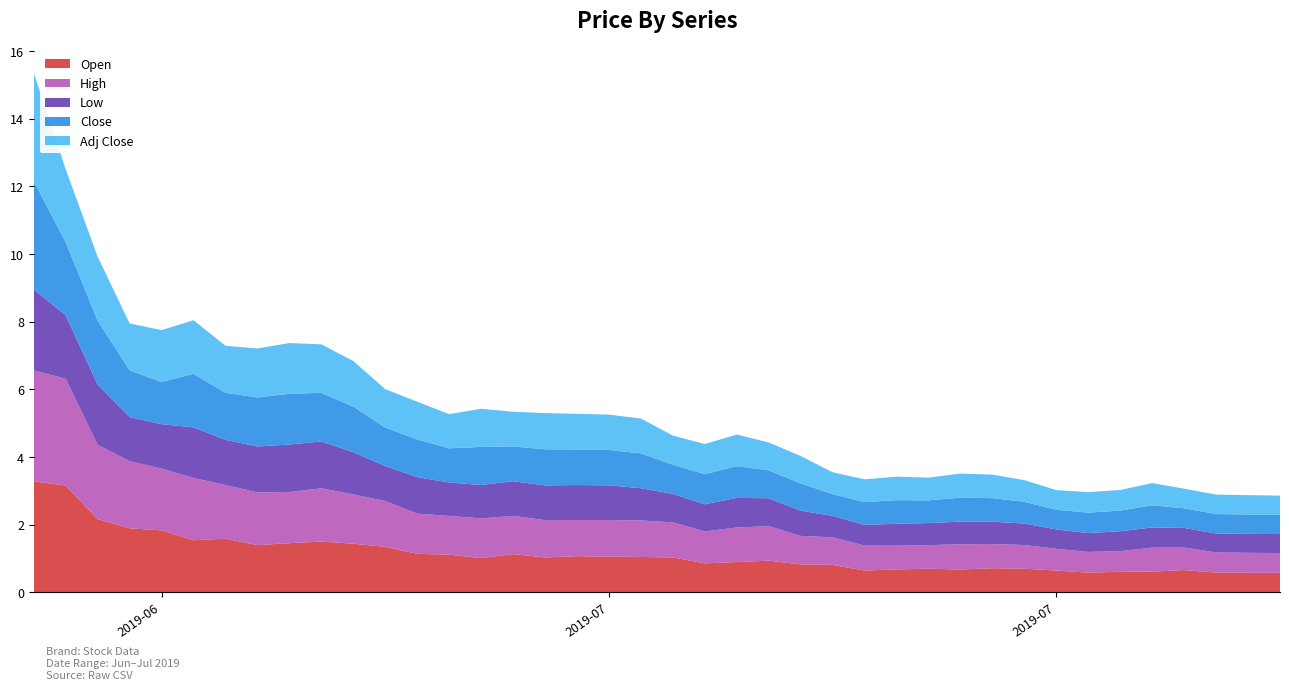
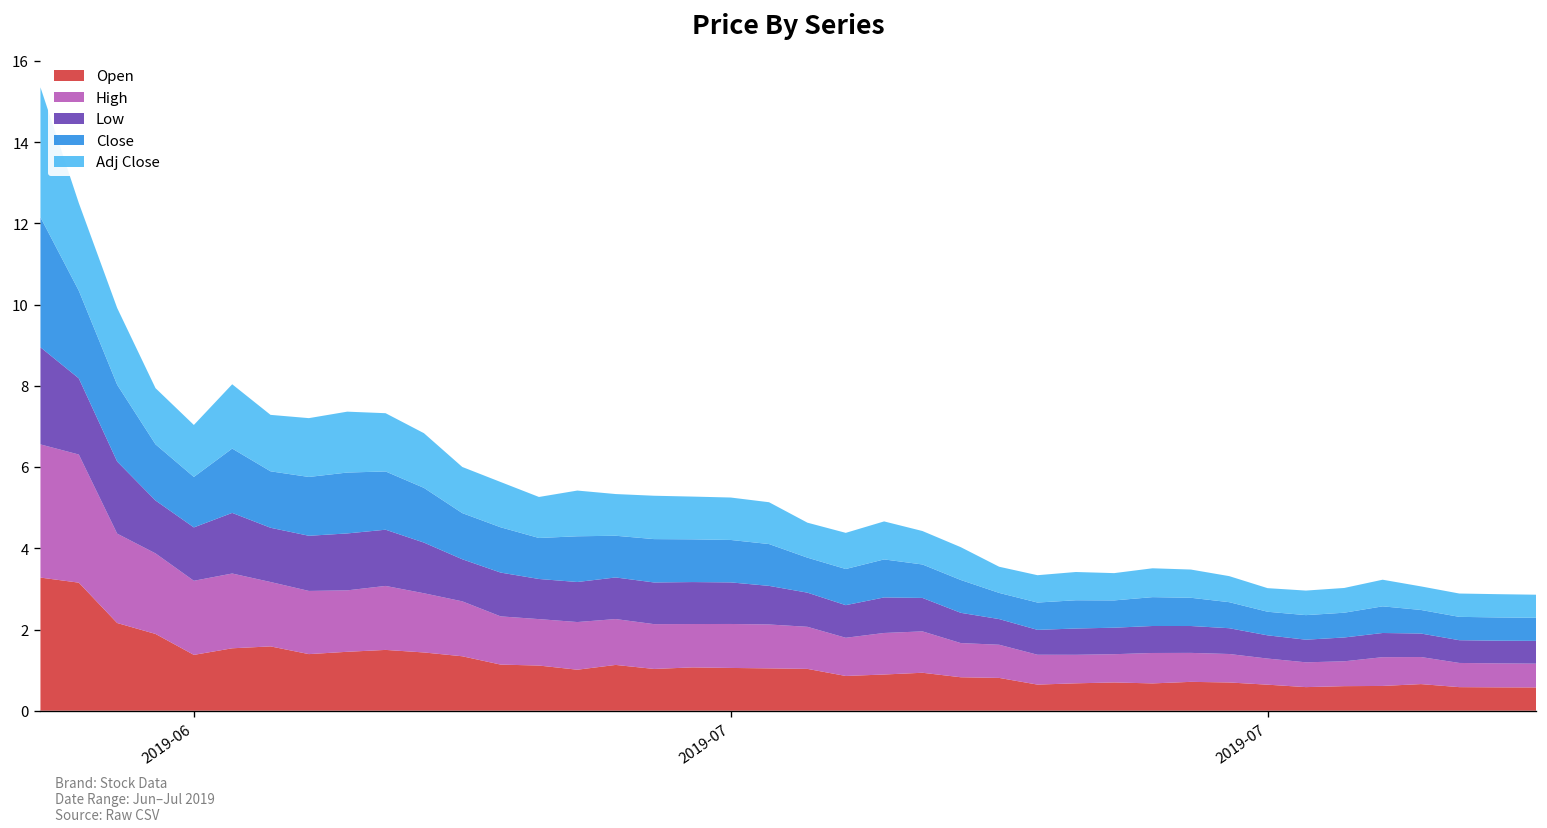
  {
    "Open": {
-     "2019-06": 1.8
+     "2019-06": 1.4
    },
    "High": {
      "2019-06": 1.8
    },
    "Low": {
      "2019-06": 1.3
    },
    "Close": {
      "2019-06": 1.2
    },
    "Adj Close": {
-     "2019-06": 1.5
+     "2019-06": 1.3
    }
  }
